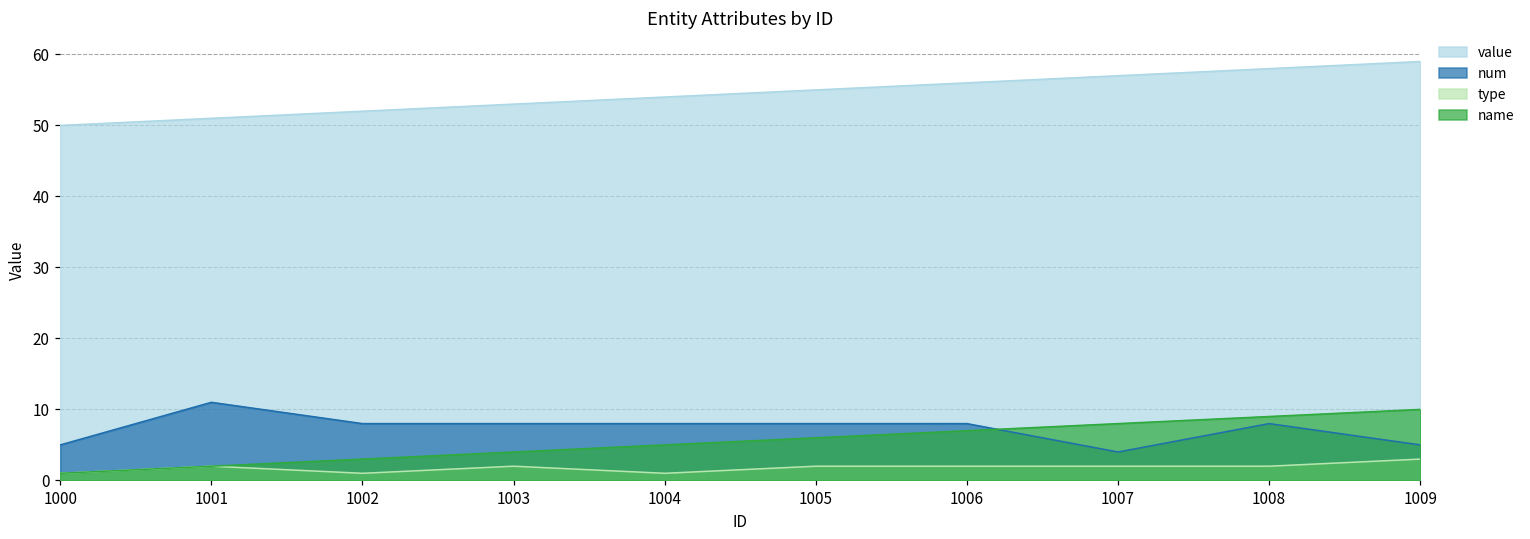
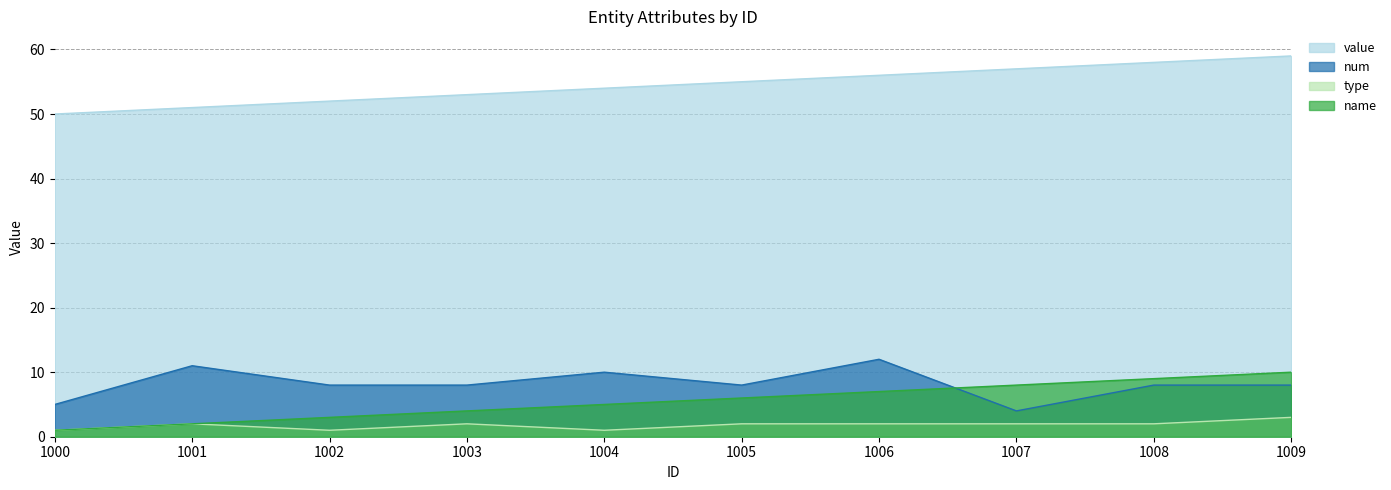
  {
    "num": {
      "1000": 5,
      "1001": 11,
      "1002": 8,
      "1003": 8,
-     "1004": 8,
+     "1004": 10,
      "1005": 8,
-     "1006": 8,
+     "1006": 12,
      "1007": 4,
      "1008": 8,
-     "1009": 5
+     "1009": 8
    },
    "name": {
      "1002": 3,
      "1003": 4,
      "1004": 5,
      "1005": 6,
      "1006": 7,
      "1007": 8,
      "1008": 9,
      "1009": 10
    }
  }
